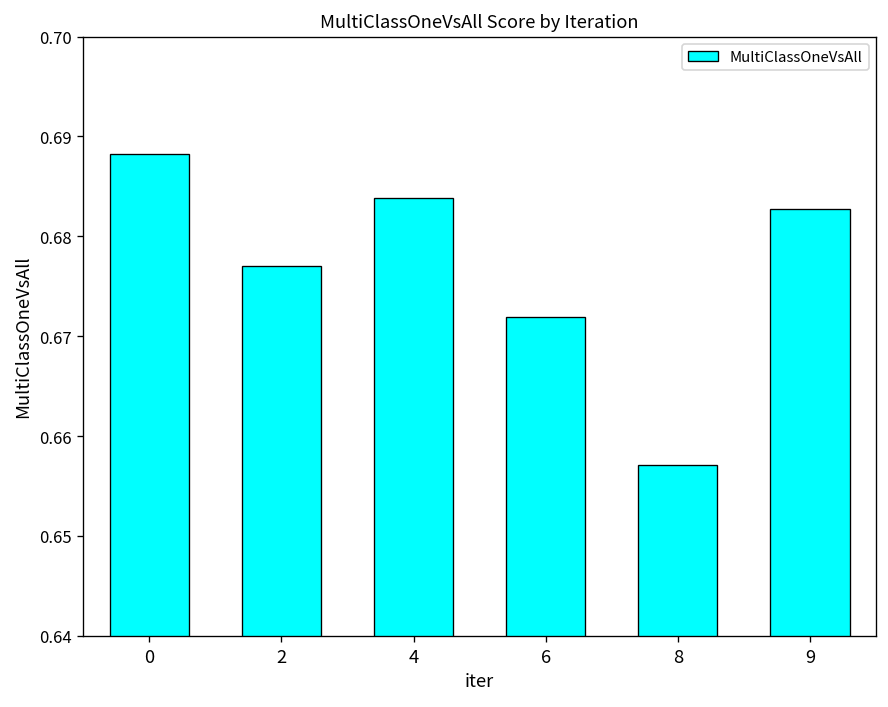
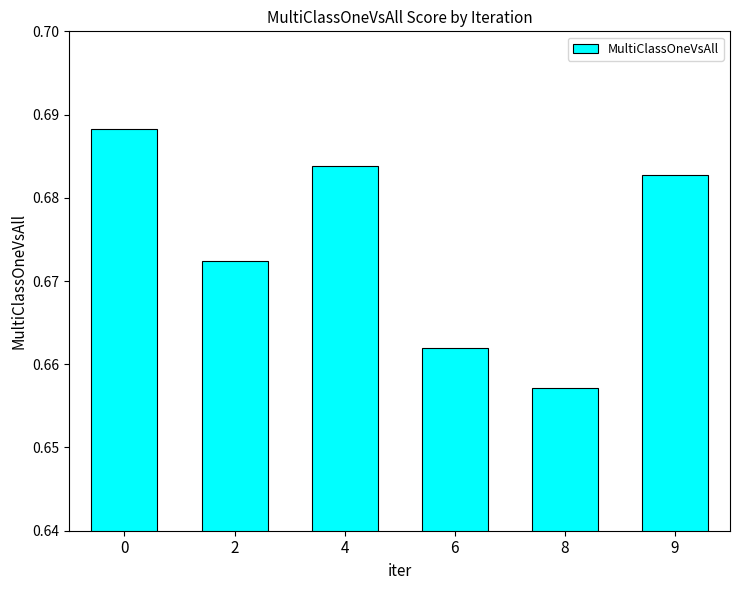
  {
    "0": 0.688,
-   "2": 0.677,
+   "2": 0.672,
    "4": 0.684,
-   "6": 0.672,
+   "6": 0.662,
    "8": 0.657,
    "9": 0.683
  }
